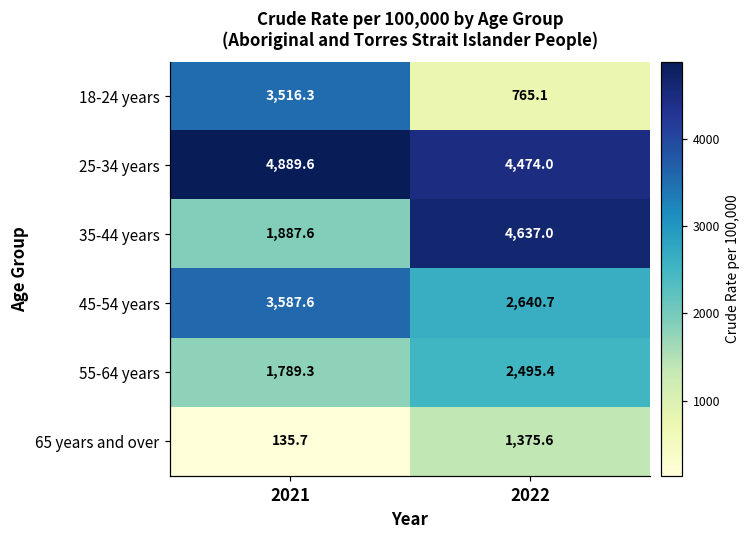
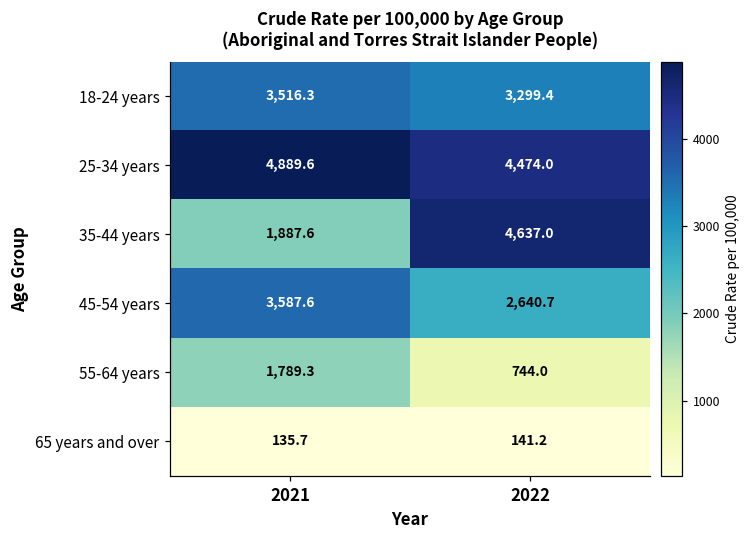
  {
    "18-24 years": {
      "2021": "3,516.3",
-     "2022": "765.1"
+     "2022": "3,299.4"
    },
    "25-34 years": {
      "2021": "4,889.6",
      "2022": "4,474.0"
    },
    "35-44 years": {
      "2021": "1,887.6",
      "2022": "4,637.0"
    },
    "45-54 years": {
      "2021": "3,587.6",
      "2022": "2,640.7"
    },
    "55-64 years": {
      "2021": "1,789.3",
-     "2022": "2,495.4"
+     "2022": "744.0"
    },
    "65 years and over": {
      "2021": "135.7",
-     "2022": "1,375.6"
+     "2022": "141.2"
    }
  }
